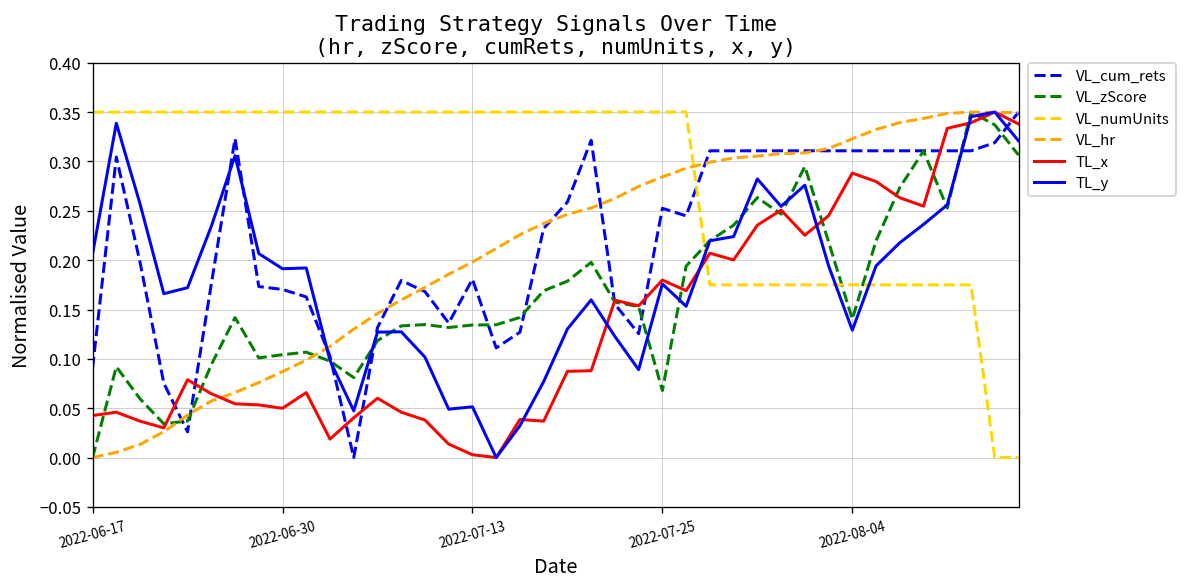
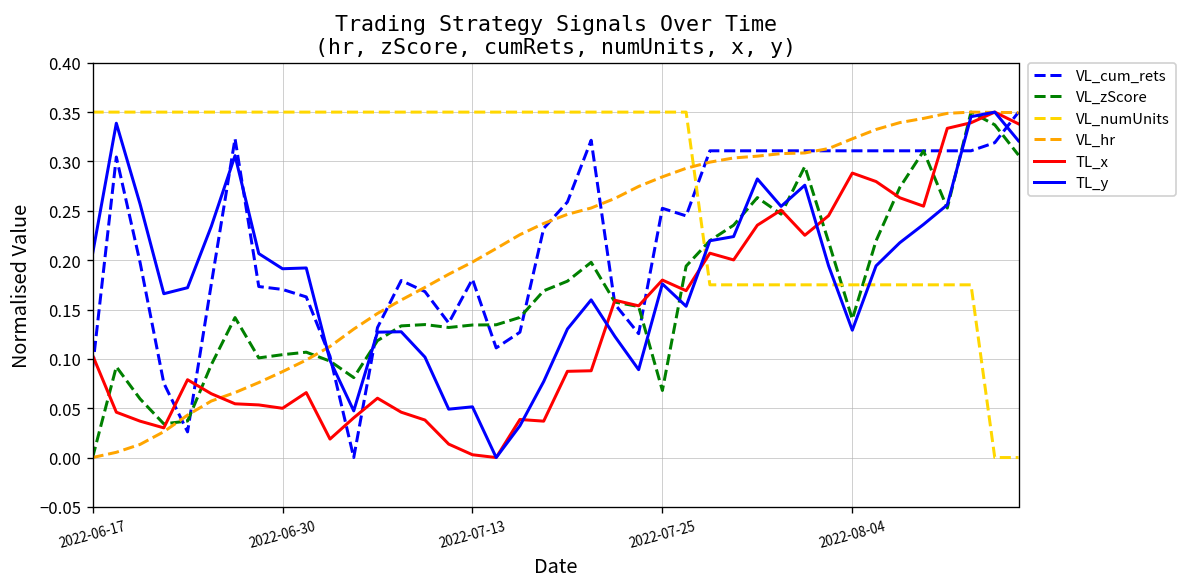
  {
    "VL_zScore": {
      "2022-06-30": 0.10,
      "2022-07-13": 0.13,
      "2022-07-25": 0.07,
      "2022-08-04": 0.14
    },
    "TL_x": {
-     "2022-06-17": 0.04,
+     "2022-06-17": 0.10,
      "2022-06-30": 0.05,
      "2022-07-13": 0.00,
      "2022-07-25": 0.18,
      "2022-08-04": 0.29
    }
  }
